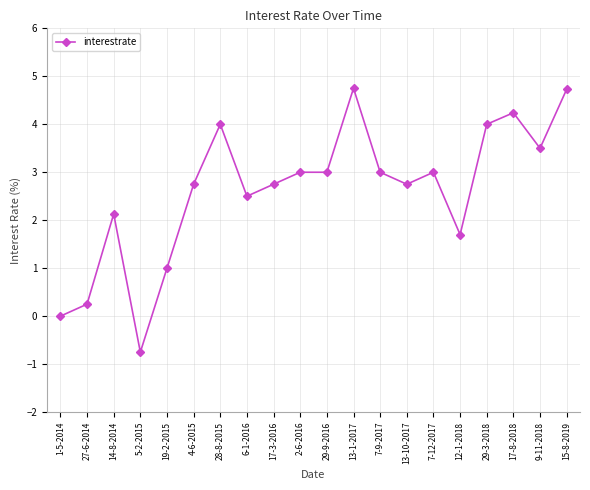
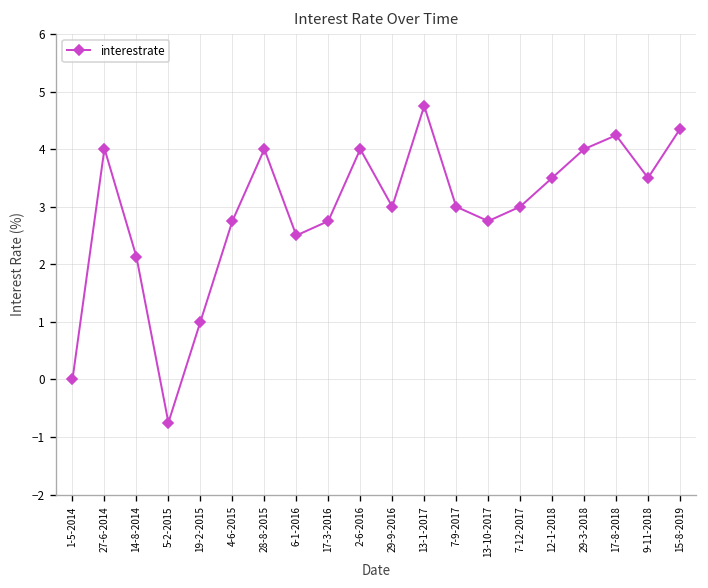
  {
    "1-5-2014": 0.0,
-   "27-6-2014": 0.3,
+   "27-6-2014": 4.0,
    "14-8-2014": 2.1,
    "5-2-2015": -0.8,
    "19-2-2015": 1.0,
    "4-6-2015": 2.8,
    "28-8-2015": 4.0,
    "6-1-2016": 2.5,
    "17-3-2016": 2.8,
-   "2-6-2016": 3,
+   "2-6-2016": 4,
    "29-9-2016": 3.0,
    "13-1-2017": 4.8,
    "7-9-2017": 3.0,
    "13-10-2017": 2.8,
    "7-12-2017": 3.0,
-   "12-1-2018": 1.7,
+   "12-1-2018": 3.5,
    "29-3-2018": 4.0,
    "17-8-2018": 4.2,
    "9-11-2018": 3.5,
-   "15-8-2019": 4.7
+   "15-8-2019": 4.4
  }
